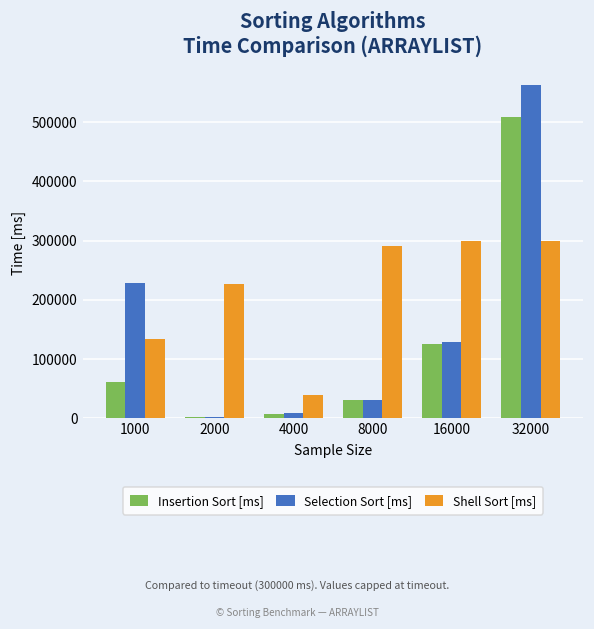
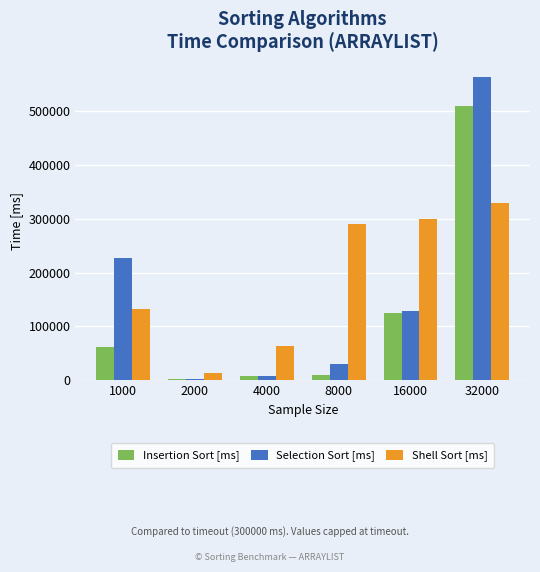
  {
    "Insertion Sort [ms]": {
      "1000": 60000,
      "4000": 10000,
-     "8000": 30000,
+     "8000": 10000,
      "16000": 120000,
      "32000": 510000
    },
    "Selection Sort [ms]": {
      "1000": 230000,
      "4000": 10000,
      "8000": 30000,
      "16000": 130000,
      "32000": 560000
    },
    "Shell Sort [ms]": {
      "1000": 130000,
-     "2000": 230000,
-     "4000": 40000,
+     "2000": 10000,
+     "4000": 60000,
      "8000": 290000,
      "16000": 300000,
-     "32000": 300000
+     "32000": 330000
    }
  }
